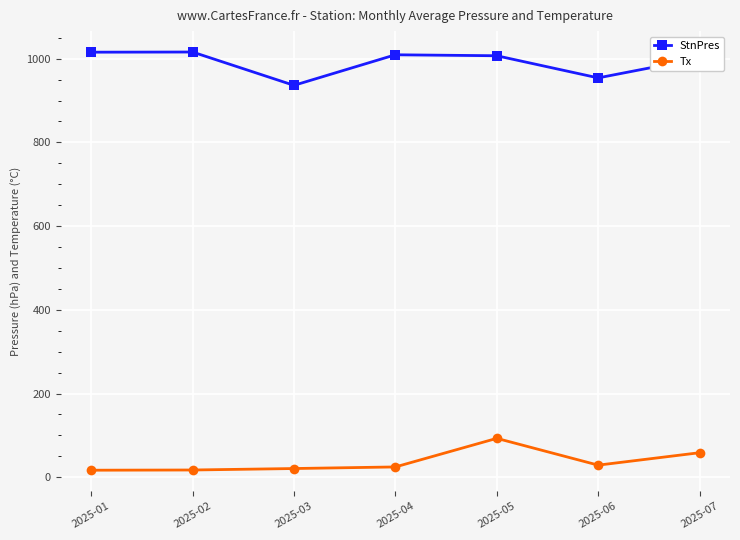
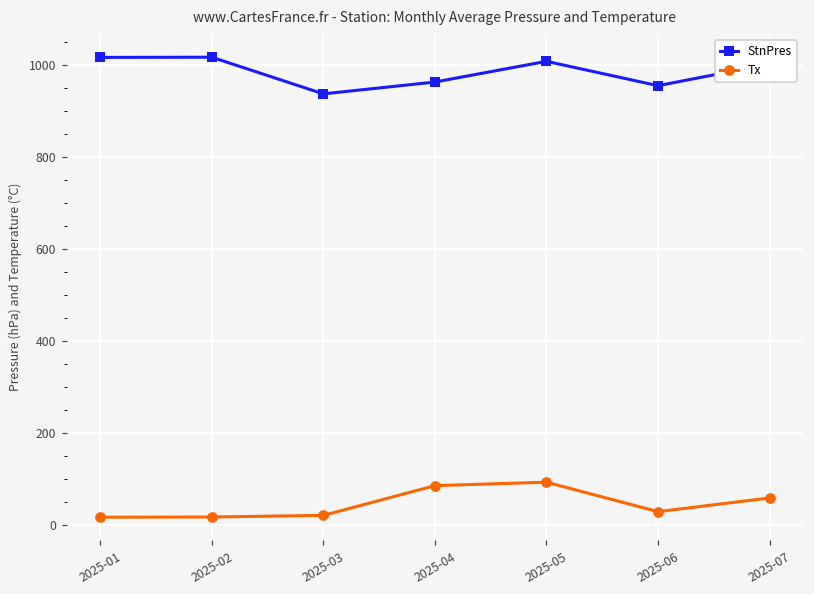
  {
    "StnPres": {
      "2025-01": 1020,
      "2025-02": 1020,
      "2025-03": 940,
-     "2025-04": 1010,
+     "2025-04": 960,
      "2025-05": 1010,
      "2025-06": 950
    },
    "Tx": {
      "2025-01": 20,
      "2025-02": 20,
      "2025-03": 20,
-     "2025-04": 20,
+     "2025-04": 90,
      "2025-05": 90,
      "2025-06": 30,
      "2025-07": 60
    }
  }
